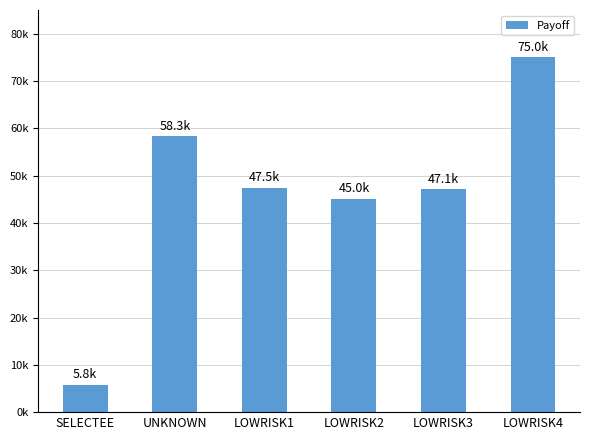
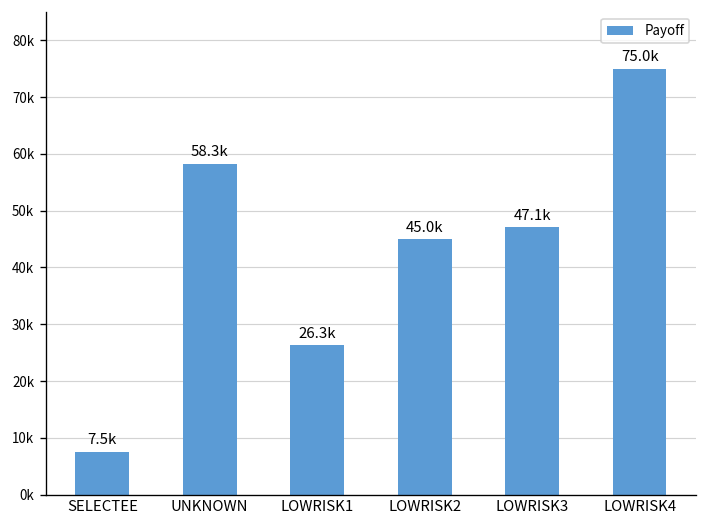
  {
-   "SELECTEE": "5.8k",
+   "SELECTEE": "7.5k",
    "UNKNOWN": "58.3k",
-   "LOWRISK1": "47.5k",
+   "LOWRISK1": "26.3k",
    "LOWRISK2": "45.0k",
    "LOWRISK3": "47.1k",
    "LOWRISK4": "75.0k"
  }
